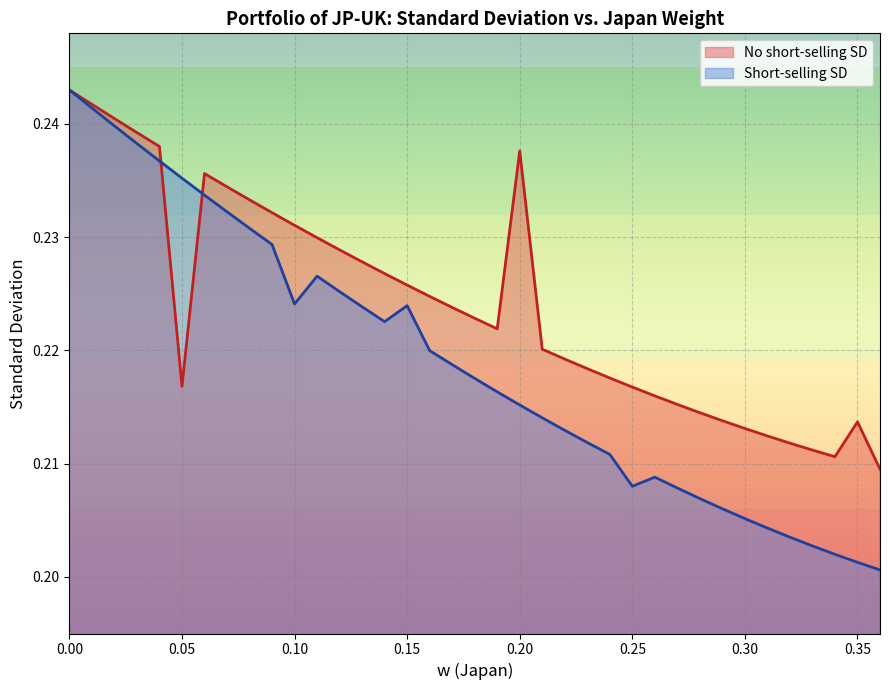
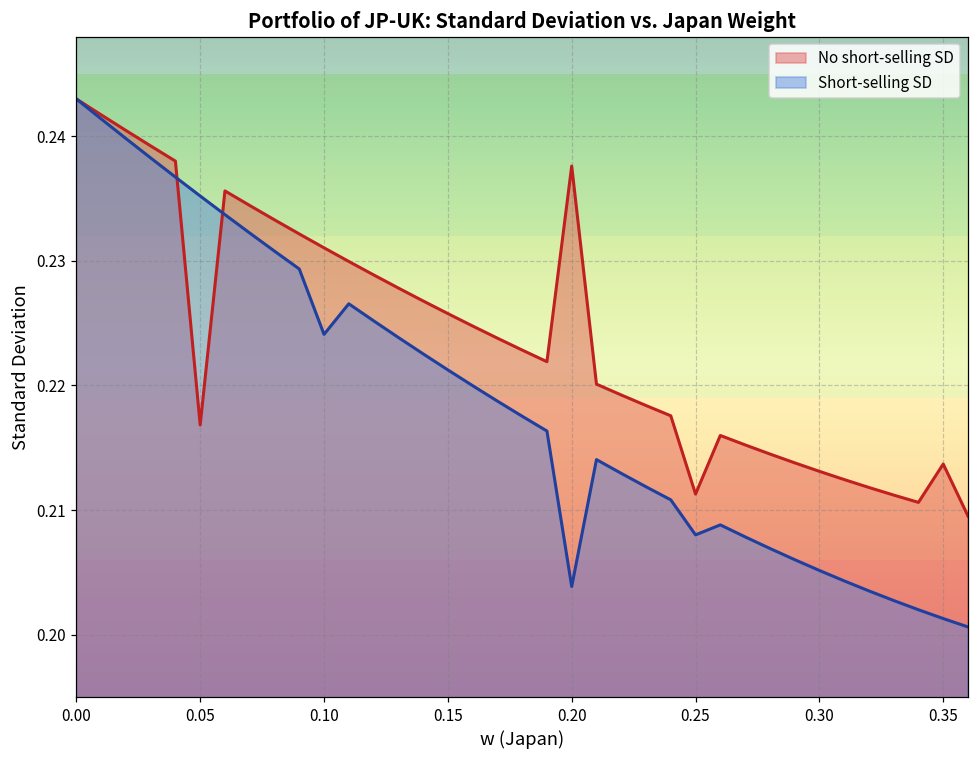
  {
    "No short-selling SD": {
      "0.05": 0.2168,
      "0.10": 0.2310,
      "0.15": 0.2258,
      "0.20": 0.2376,
-     "0.25": 0.2168,
+     "0.25": 0.2113,
      "0.30": 0.2131,
      "0.35": 0.2137
    },
    "Short-selling SD": {
      "0.05": 0.2352,
      "0.10": 0.2241,
-     "0.15": 0.2240,
-     "0.20": 0.2152,
+     "0.15": 0.2212,
+     "0.20": 0.2039,
      "0.25": 0.2080,
      "0.30": 0.2051,
      "0.35": 0.2013
    }
  }
